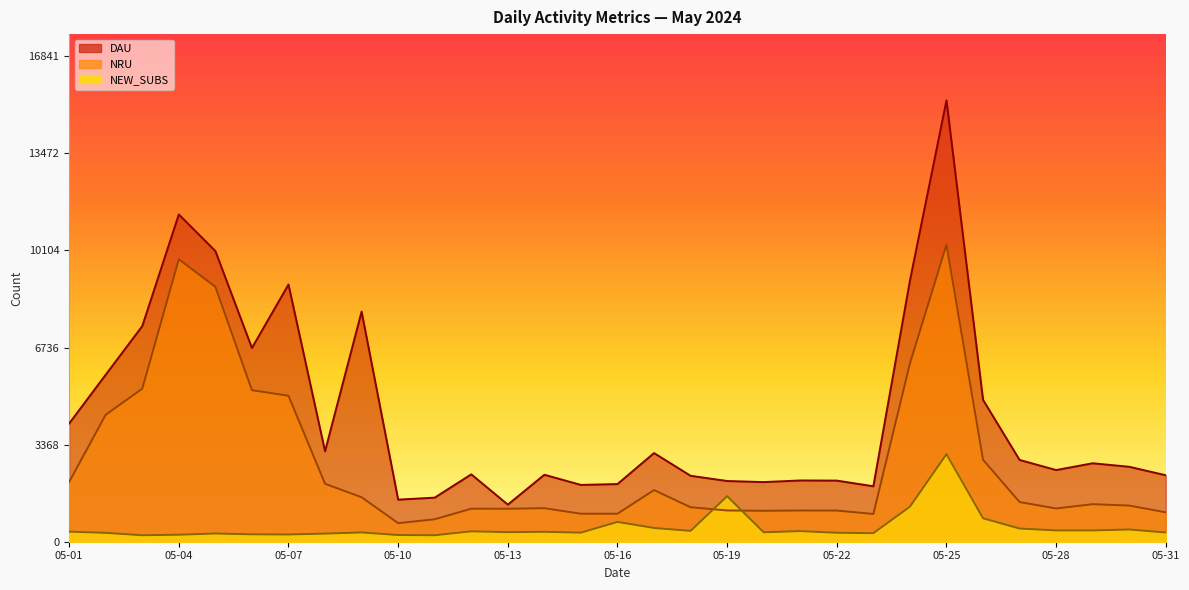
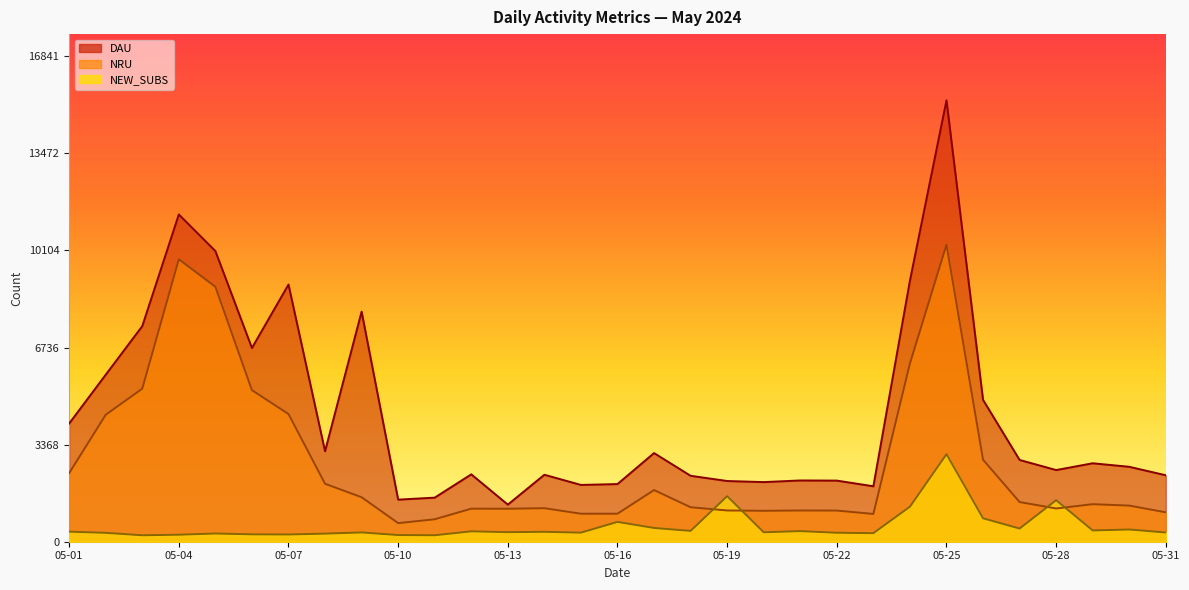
  {
    "DAU": {
      "05-01": 4100,
      "05-04": 11400,
      "05-07": 8900,
      "05-10": 1500,
      "05-13": 1300,
      "05-16": 2000,
      "05-19": 2100,
      "05-22": 2100,
      "05-25": 15300,
      "05-28": 2500,
      "05-31": 2300
    },
    "NRU": {
-     "05-01": 2100,
+     "05-01": 2400,
      "05-04": 9800,
-     "05-07": 5100,
+     "05-07": 4400,
      "05-10": 600,
      "05-13": 1100,
      "05-16": 1000,
      "05-19": 1100,
      "05-22": 1100,
      "05-25": 10300,
      "05-28": 1200,
      "05-31": 1000
    },
    "NEW_SUBS": {
      "05-01": 300,
      "05-04": 200,
      "05-07": 300,
      "05-10": 200,
      "05-13": 300,
      "05-16": 700,
      "05-19": 1600,
      "05-22": 300,
      "05-25": 3000,
-     "05-28": 400,
+     "05-28": 1400,
      "05-31": 300
    }
  }
